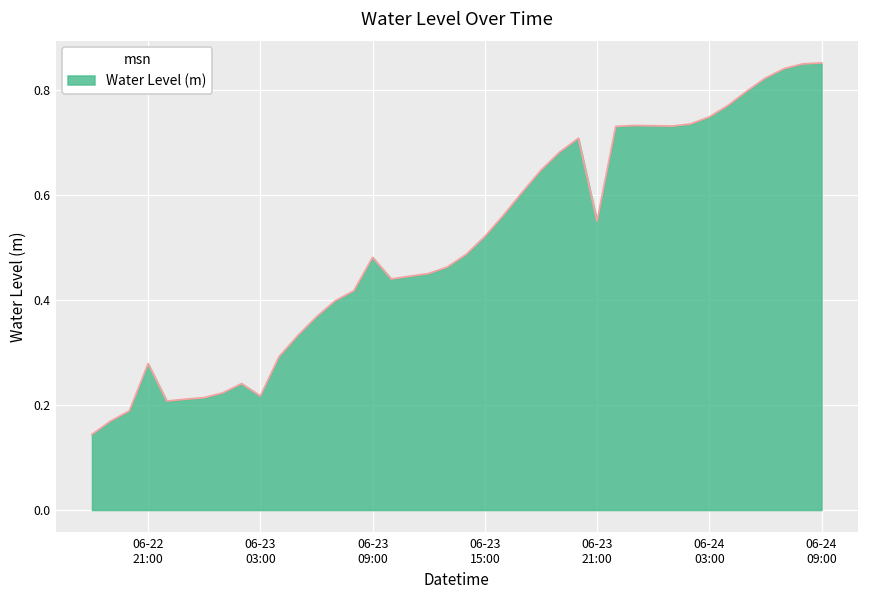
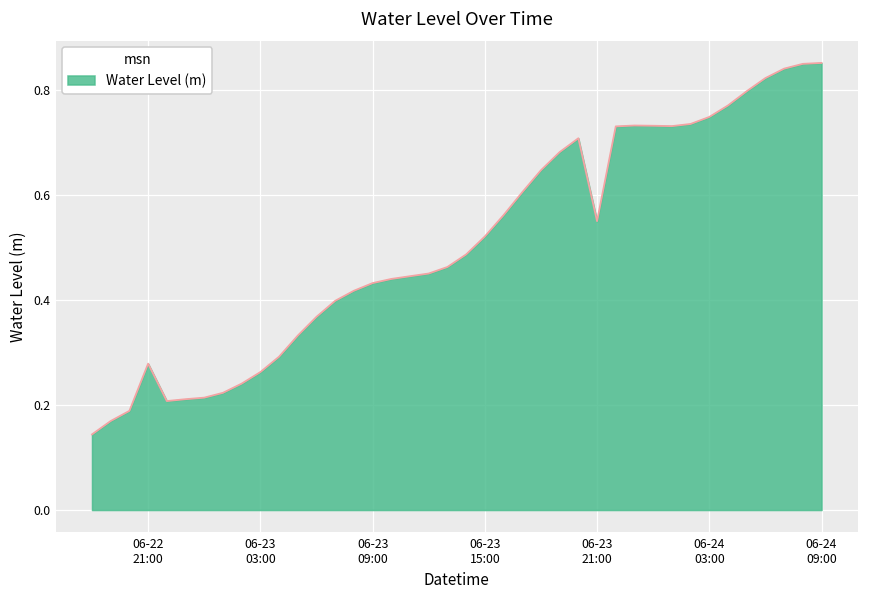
  {
    "06-22 21:00": 0.28,
-   "06-23 03:00": 0.22,
-   "06-23 09:00": 0.48,
+   "06-23 03:00": 0.26,
+   "06-23 09:00": 0.43,
    "06-23 15:00": 0.52,
    "06-23 21:00": 0.55,
    "06-24 03:00": 0.75,
    "06-24 09:00": 0.85
  }
